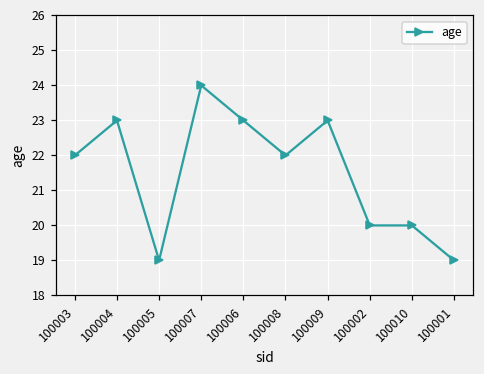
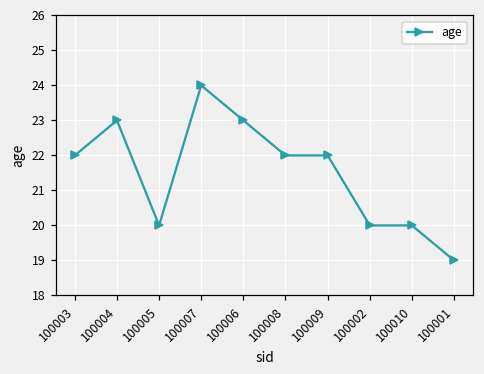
  {
    "100003": 22,
    "100004": 23,
-   "100005": 19,
+   "100005": 20,
    "100007": 24,
    "100006": 23,
    "100008": 22,
-   "100009": 23,
+   "100009": 22,
    "100002": 20,
    "100010": 20,
    "100001": 19
  }
